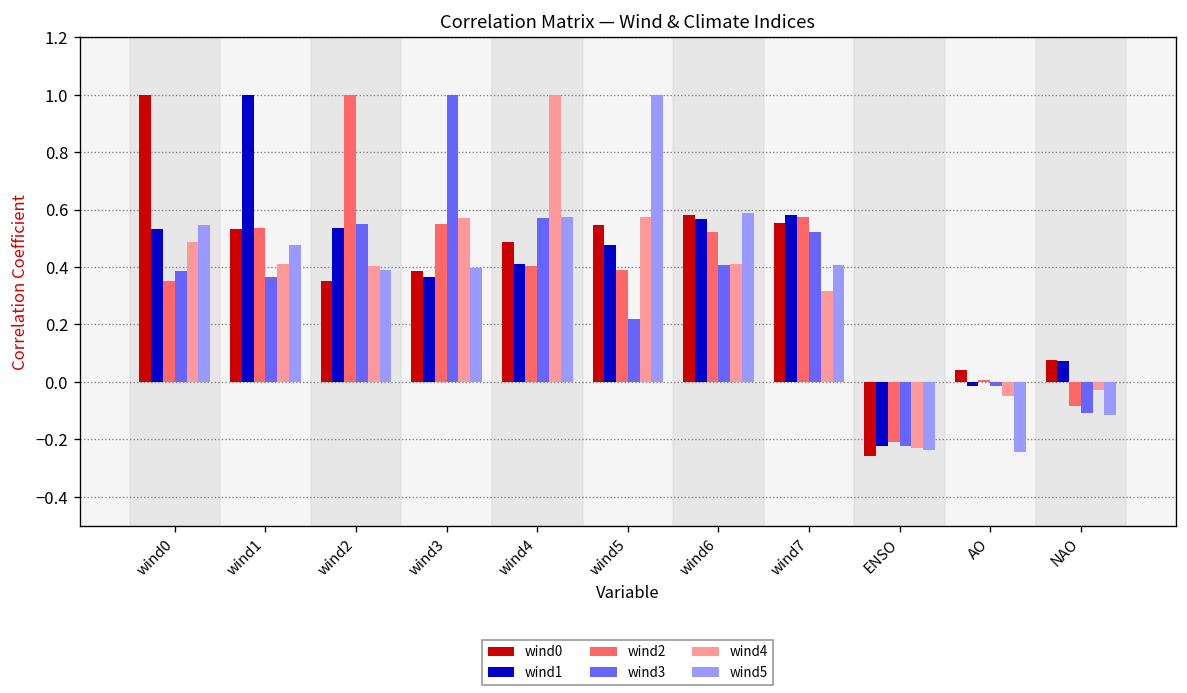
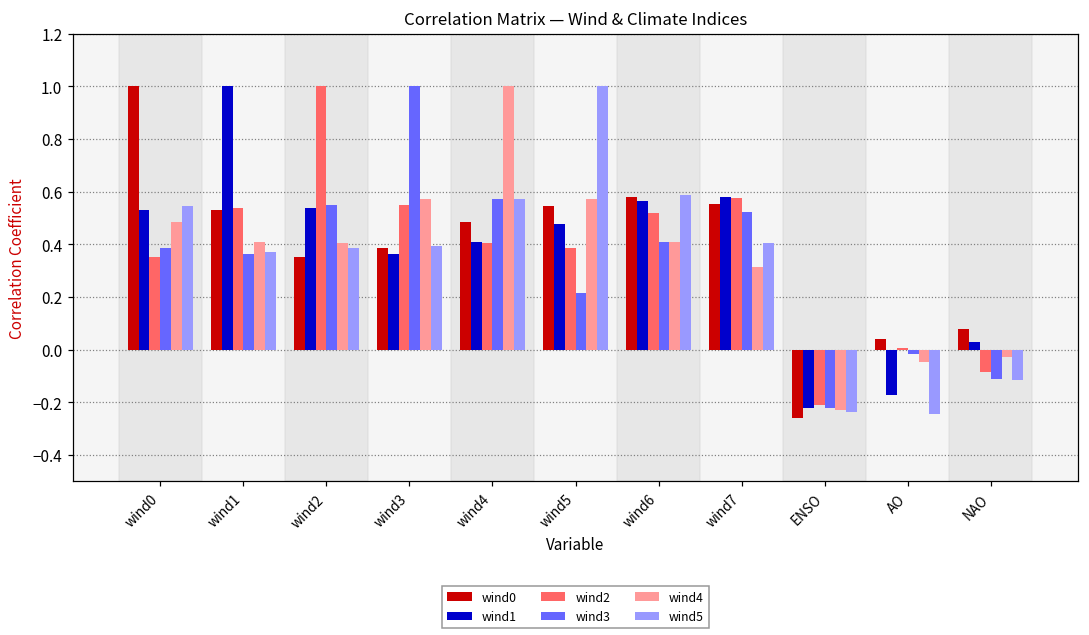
  {
    "wind0": {
      "wind0": 1.00,
      "wind1": 0.53,
      "wind2": 0.35,
      "wind3": 0.39,
      "wind4": 0.49,
      "wind5": 0.55,
      "wind6": 0.58,
      "wind7": 0.55,
      "ENSO": -0.26,
      "AO": 0.04,
      "NAO": 0.08
    },
    "wind1": {
      "wind0": 0.53,
      "wind1": 1.00,
      "wind2": 0.54,
      "wind3": 0.36,
      "wind4": 0.41,
      "wind5": 0.48,
      "wind6": 0.57,
      "wind7": 0.58,
      "ENSO": -0.22,
-     "AO": -0.01,
-     "NAO": 0.07
+     "AO": -0.17,
+     "NAO": 0.03
    },
    "wind2": {
      "wind0": 0.35,
      "wind1": 0.54,
      "wind2": 1.00,
      "wind3": 0.55,
      "wind4": 0.40,
      "wind5": 0.39,
      "wind6": 0.52,
      "wind7": 0.58,
      "ENSO": -0.21,
      "NAO": -0.08
    },
    "wind3": {
      "wind0": 0.39,
      "wind1": 0.36,
      "wind2": 0.55,
      "wind3": 1.00,
      "wind4": 0.57,
      "wind5": 0.22,
      "wind6": 0.41,
      "wind7": 0.52,
      "ENSO": -0.22,
      "AO": -0.02,
      "NAO": -0.11
    },
    "wind4": {
      "wind0": 0.49,
      "wind1": 0.41,
      "wind2": 0.40,
      "wind3": 0.57,
      "wind4": 1.00,
      "wind5": 0.57,
      "wind6": 0.41,
      "wind7": 0.32,
      "ENSO": -0.23,
      "AO": -0.05,
      "NAO": -0.03
    },
    "wind5": {
      "wind0": 0.55,
-     "wind1": 0.48,
+     "wind1": 0.37,
      "wind2": 0.39,
      "wind3": 0.40,
      "wind4": 0.57,
      "wind5": 1.00,
      "wind6": 0.59,
      "wind7": 0.41,
      "ENSO": -0.24,
      "AO": -0.24,
      "NAO": -0.11
    }
  }
